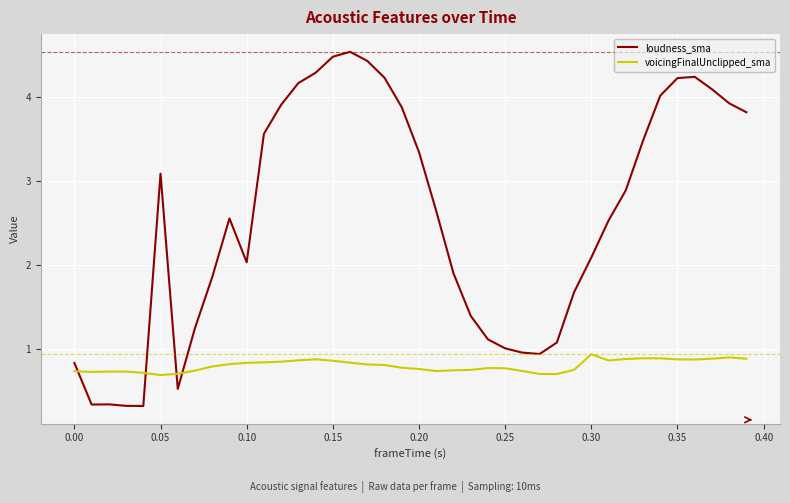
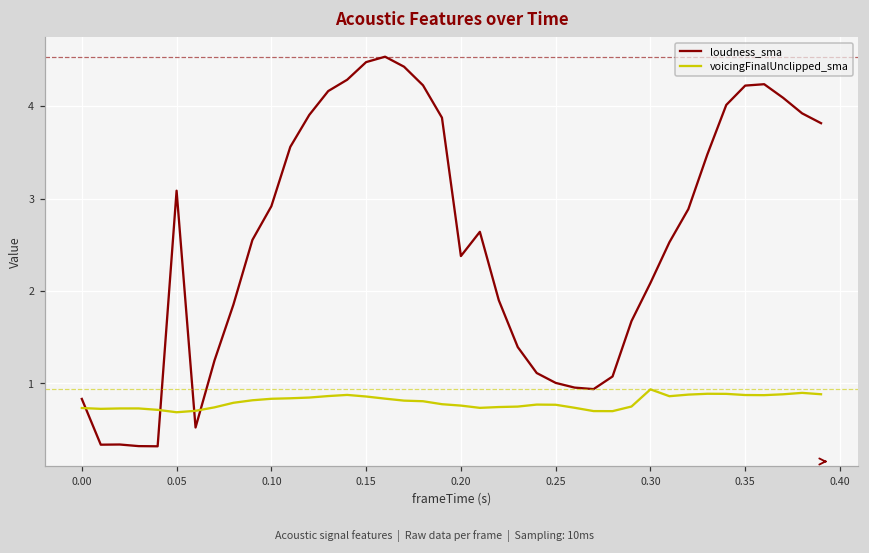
  {
    "loudness_sma": {
      "0.00": 0.8,
      "0.05": 3.1,
-     "0.10": 2.0,
+     "0.10": 2.9,
      "0.15": 4.5,
-     "0.20": 3.3,
+     "0.20": 2.4,
      "0.25": 1.0,
      "0.30": 2.1,
      "0.35": 4.2
    },
    "voicingFinalUnclipped_sma": {
      "0.00": 0.7,
      "0.05": 0.7,
      "0.10": 0.8,
      "0.15": 0.9,
      "0.20": 0.8,
      "0.25": 0.8,
      "0.30": 0.9,
      "0.35": 0.9
    }
  }
